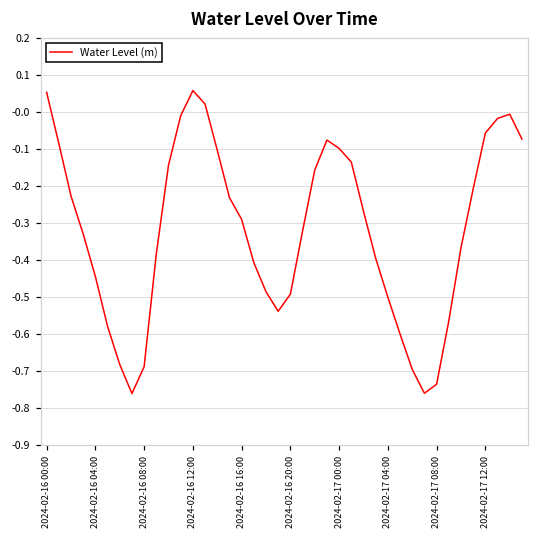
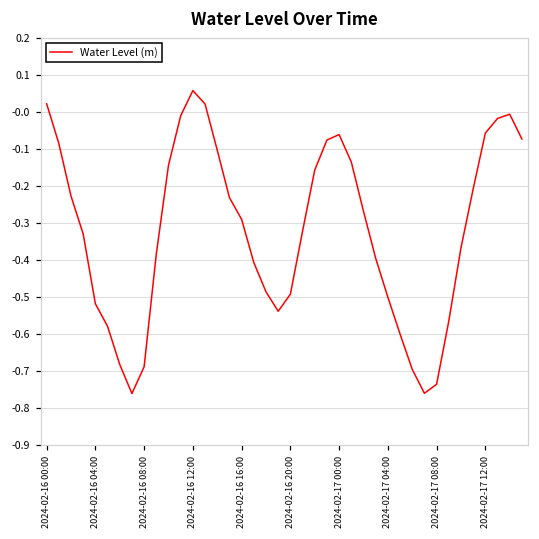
  {
-   "2024-02-16 00:00": 0.05,
-   "2024-02-16 04:00": -0.44,
+   "2024-02-16 00:00": 0.02,
+   "2024-02-16 04:00": -0.52,
    "2024-02-16 08:00": -0.69,
    "2024-02-16 12:00": 0.06,
    "2024-02-16 16:00": -0.29,
    "2024-02-16 20:00": -0.49,
-   "2024-02-17 00:00": -0.10,
+   "2024-02-17 00:00": -0.06,
    "2024-02-17 04:00": -0.50,
    "2024-02-17 08:00": -0.74,
    "2024-02-17 12:00": -0.06
  }
